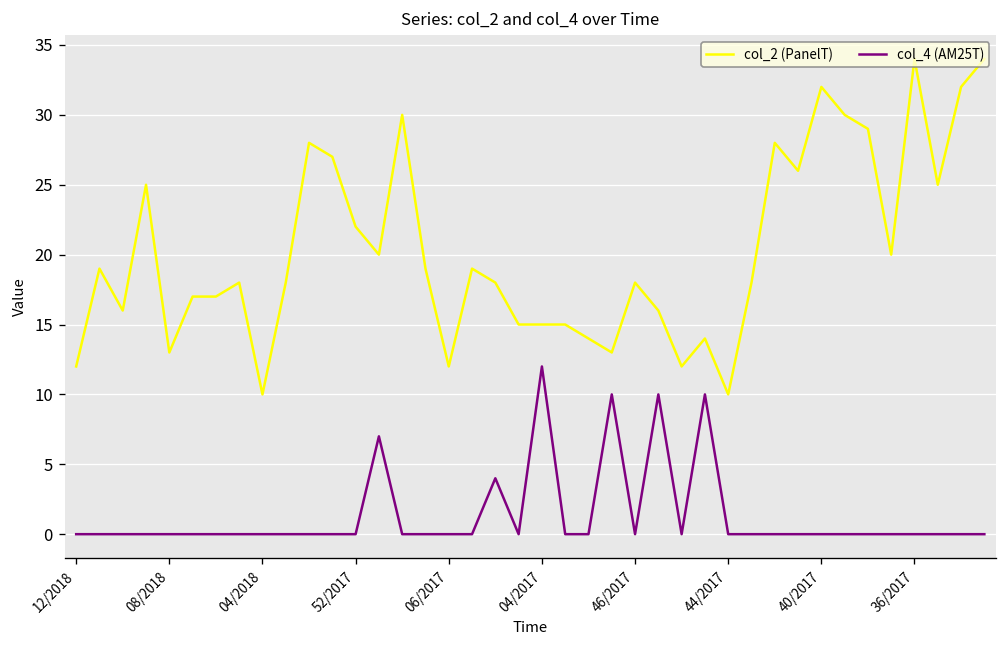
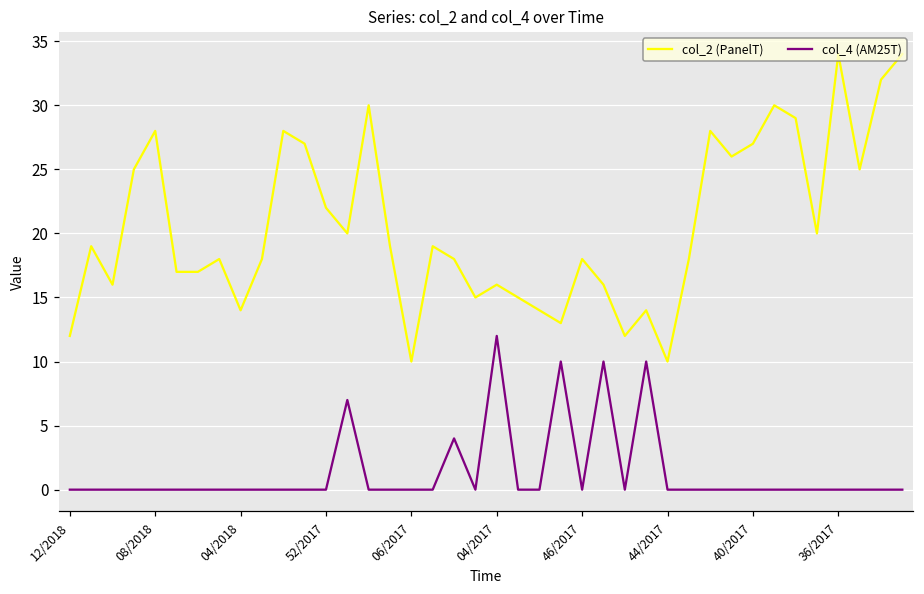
  {
    "col_2 (PanelT)": {
      "12/2018": 12,
-     "08/2018": 13,
-     "04/2018": 10,
+     "08/2018": 28,
+     "04/2018": 14,
      "52/2017": 22,
-     "06/2017": 12,
-     "04/2017": 15,
+     "06/2017": 10,
+     "04/2017": 16,
      "46/2017": 18,
      "44/2017": 10,
-     "40/2017": 32
+     "40/2017": 27
    },
    "col_4 (AM25T)": {
      "12/2018": 0,
      "08/2018": 0,
      "04/2018": 0,
      "52/2017": 0,
      "06/2017": 0,
      "04/2017": 12,
      "46/2017": 0,
      "44/2017": 0,
      "40/2017": 0,
      "36/2017": 0
    }
  }
